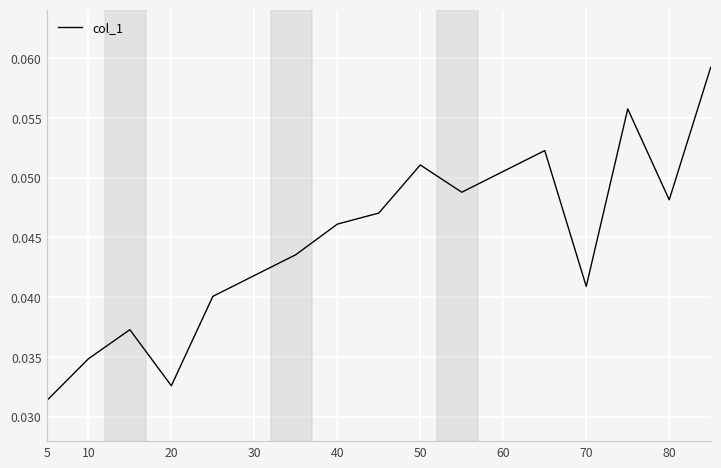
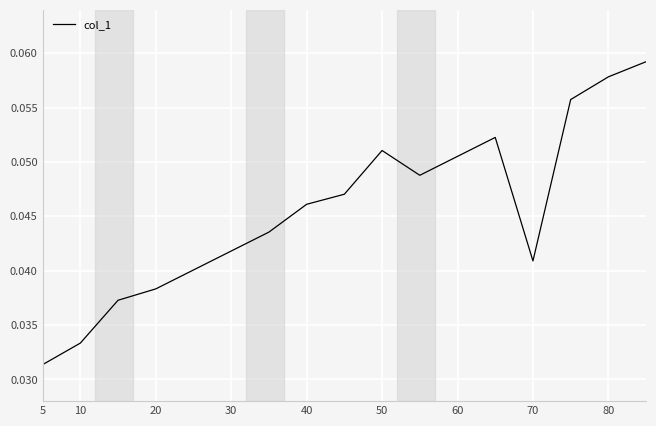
  {
    "5": 0.0314,
-   "10": 0.0348,
-   "20": 0.0326,
+   "10": 0.0333,
+   "20": 0.0383,
    "30": 0.0418,
    "40": 0.0461,
    "50": 0.0511,
    "60": 0.0505,
    "70": 0.0409,
-   "80": 0.0481
+   "80": 0.0578
  }
